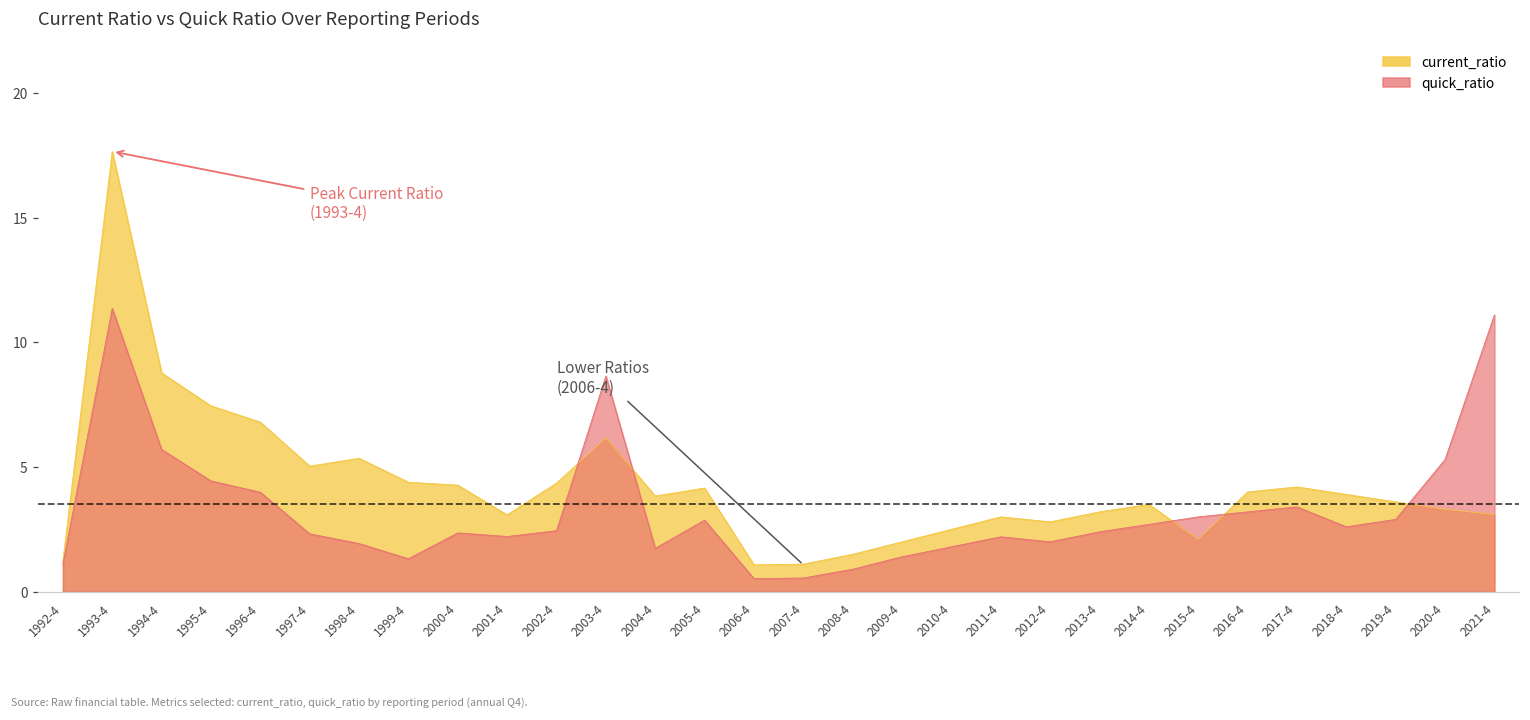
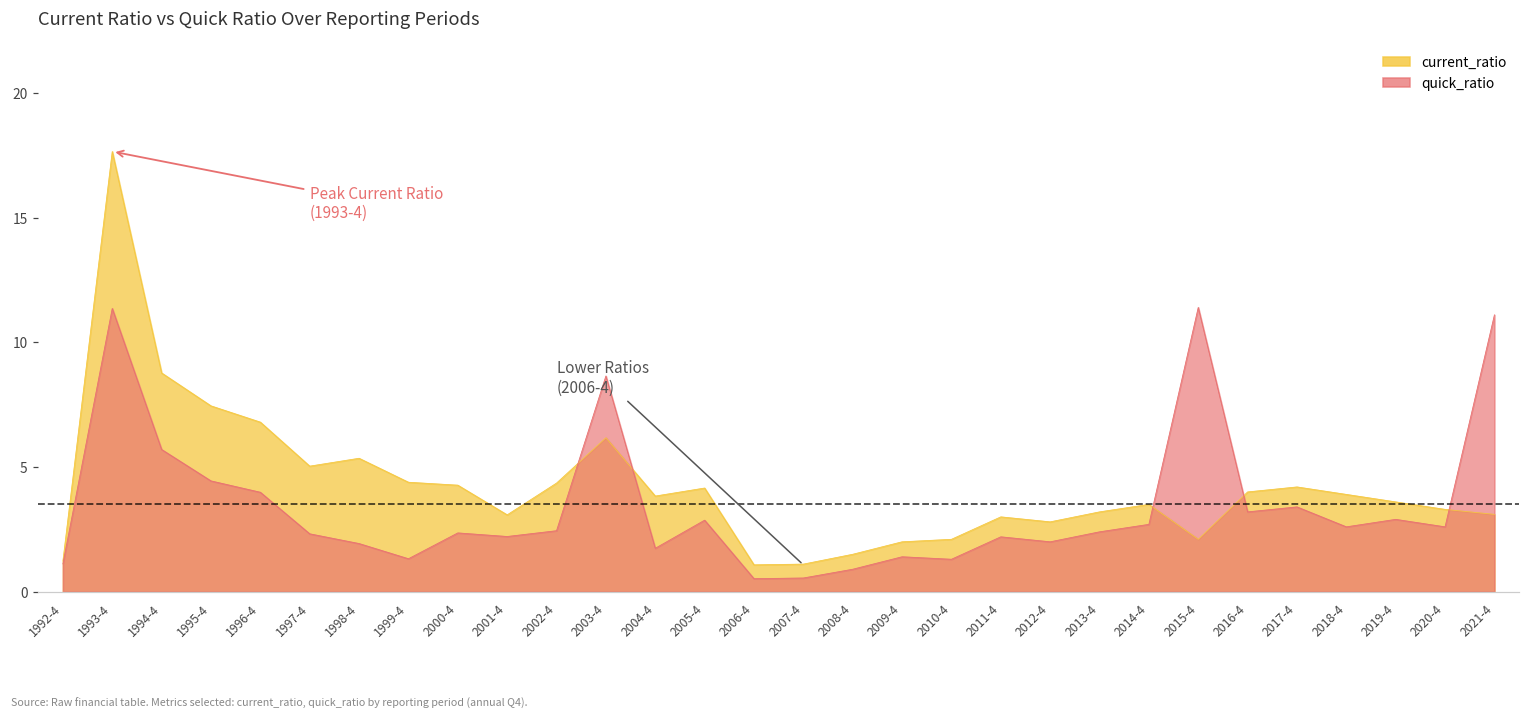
  {
    "current_ratio": {
      "1992-4": 1.2,
      "1994-4": 8.8,
      "1995-4": 7.5,
      "1996-4": 6.8,
      "1997-4": 5.0,
      "1998-4": 5.3,
      "1999-4": 4.4,
      "2000-4": 4.3,
      "2001-4": 3.1,
      "2006-4": 1.1,
      "2007-4": 1.1,
      "2008-4": 1.5,
      "2009-4": 2.0,
-     "2010-4": 2.5,
+     "2010-4": 2.1,
      "2011-4": 3.0,
      "2012-4": 2.8,
      "2013-4": 3.2,
      "2014-4": 3.5,
      "2015-4": 2.1,
      "2016-4": 4.0,
      "2017-4": 4.2,
      "2018-4": 3.9,
      "2019-4": 3.6,
      "2020-4": 3.3,
      "2021-4": 3.1
    },
    "quick_ratio": {
      "1992-4": 1.1,
      "1993-4": 11.4,
      "1994-4": 5.7,
      "1995-4": 4.4,
      "1996-4": 4.0,
      "1997-4": 2.3,
      "1998-4": 1.9,
      "1999-4": 1.3,
      "2000-4": 2.4,
      "2001-4": 2.2,
      "2006-4": 0.5,
      "2007-4": 0.5,
      "2008-4": 0.9,
      "2009-4": 1.4,
-     "2010-4": 1.8,
+     "2010-4": 1.3,
      "2011-4": 2.2,
      "2012-4": 2.0,
      "2013-4": 2.4,
      "2014-4": 2.7,
-     "2015-4": 3.0,
+     "2015-4": 11.4,
      "2016-4": 3.2,
      "2017-4": 3.4,
      "2018-4": 2.6,
      "2019-4": 2.9,
-     "2020-4": 5.3,
+     "2020-4": 2.6,
      "2021-4": 11.1
    }
  }
